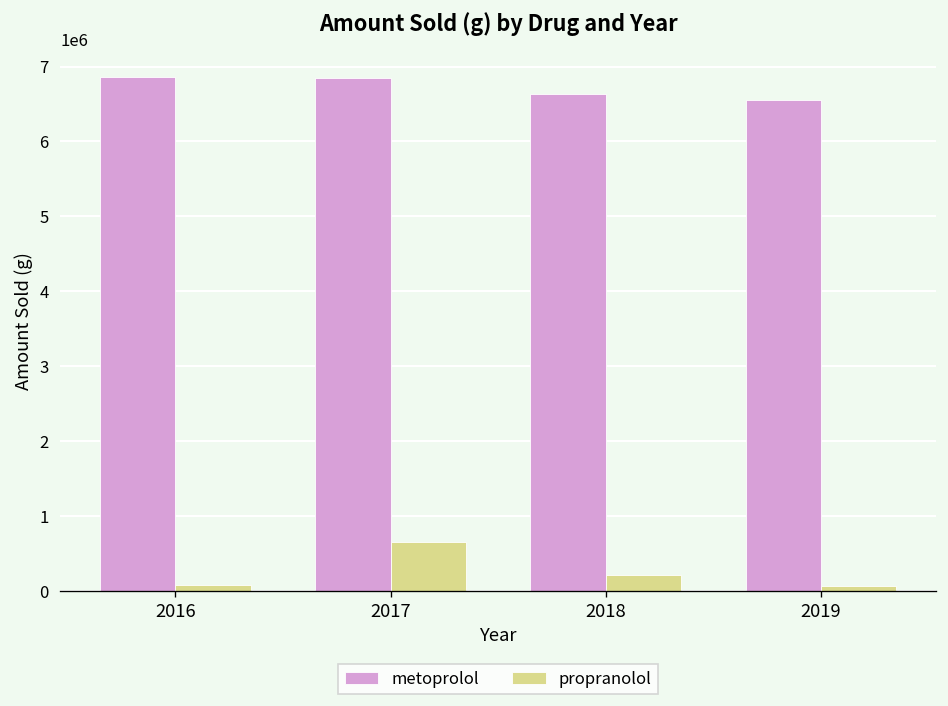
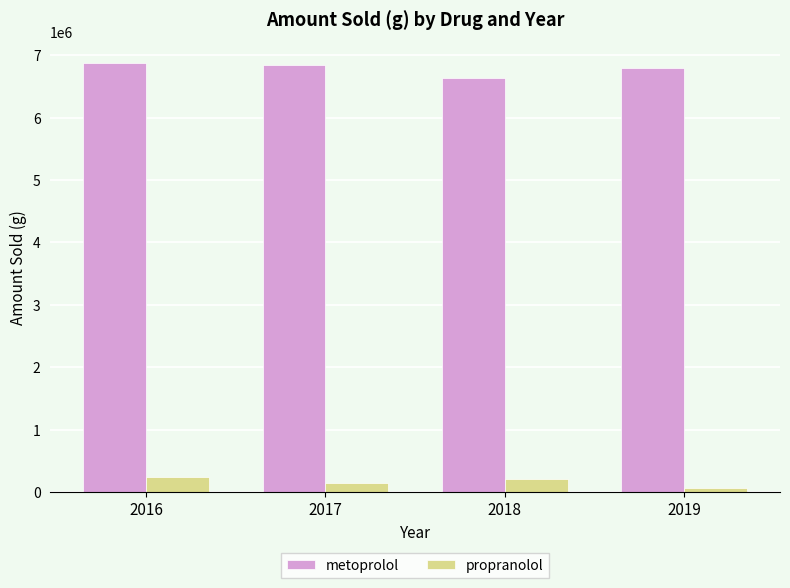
  {
    "metoprolol": {
      "2016": 6900000,
      "2017": 6800000,
      "2018": 6600000,
-     "2019": 6600000
+     "2019": 6800000
    },
    "propranolol": {
-     "2016": 100000,
-     "2017": 700000,
+     "2016": 200000,
+     "2017": 100000,
      "2018": 200000,
      "2019": 100000
    }
  }
